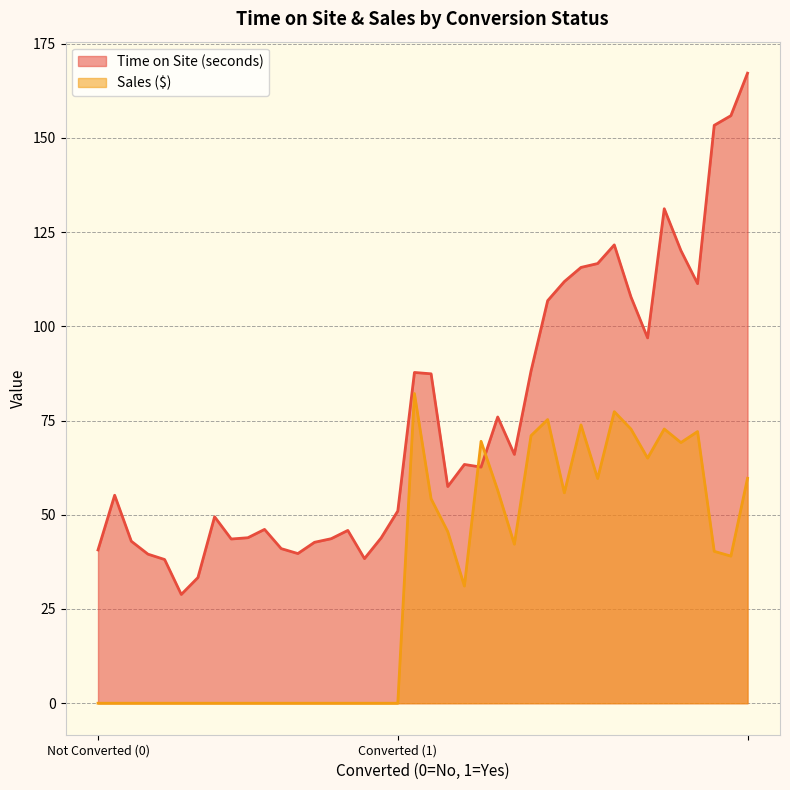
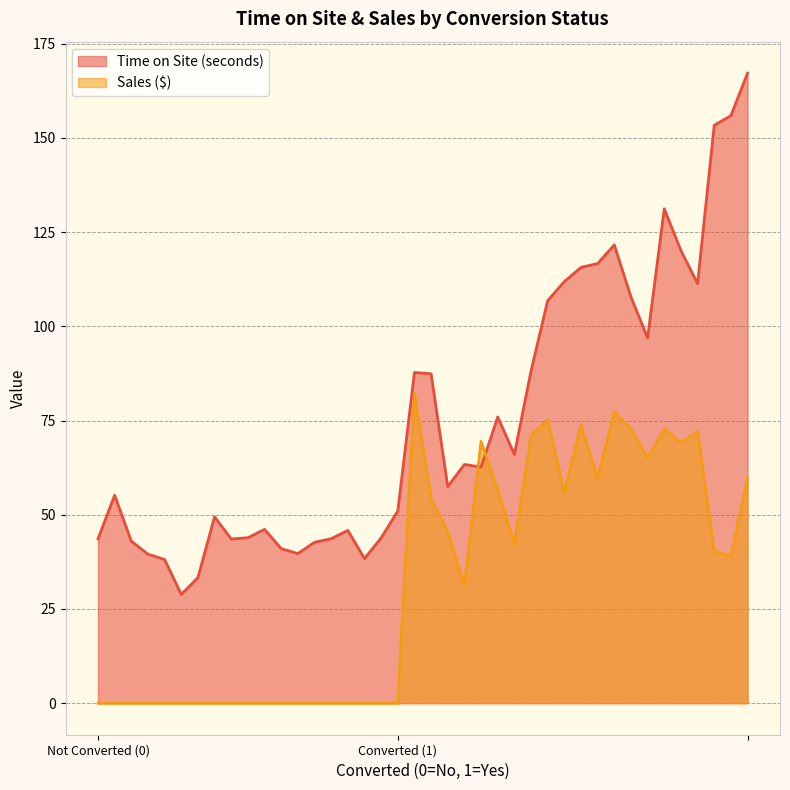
  {
    "Time on Site (seconds)": {
-     "Not Converted (0)": 41,
+     "Not Converted (0)": 44,
      "Converted (1)": 51
    },
    "Sales ($)": {
      "Not Converted (0)": 0,
      "Converted (1)": 0
    }
  }
